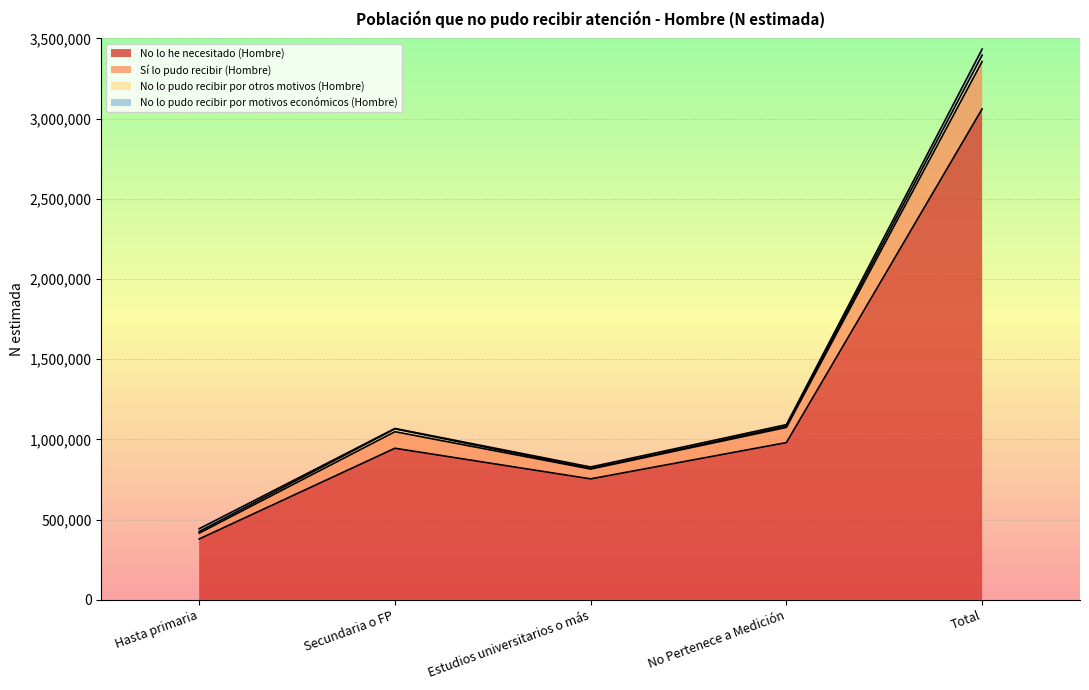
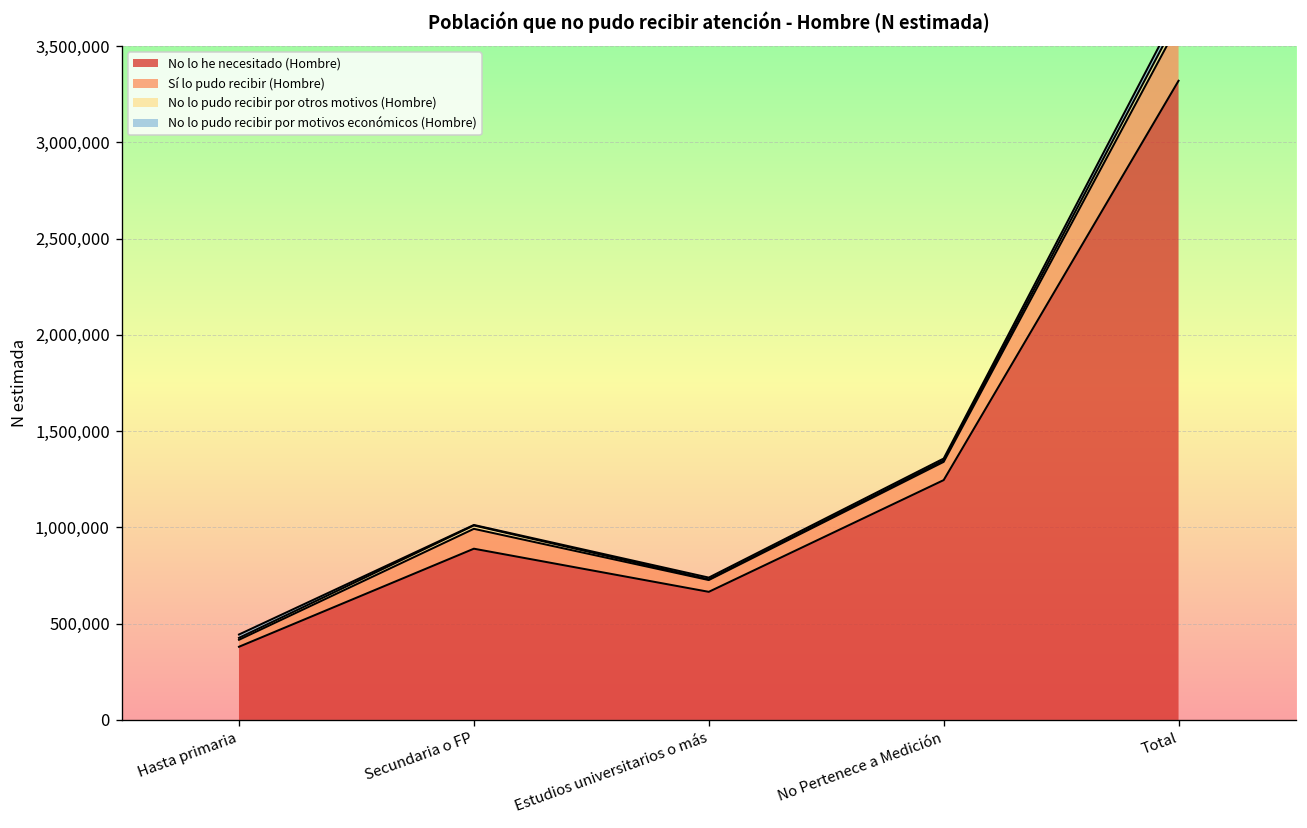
  {
    "No lo he necesitado (Hombre)": {
      "Hasta primaria": "380,000",
-     "Secundaria o FP": "950,000",
-     "Estudios universitarios o más": "750,000",
-     "No Pertenece a Medición": "980,000",
-     "Total": "3,060,000"
+     "Secundaria o FP": "890,000",
+     "Estudios universitarios o más": "670,000",
+     "No Pertenece a Medición": "1,250,000",
+     "Total": "3,320,000"
    },
    "Sí lo pudo recibir (Hombre)": {
      "Secundaria o FP": "100,000"
    },
    "No lo pudo recibir por motivos económicos (Hombre)": {
      "Hasta primaria": "20,000"
    }
  }
